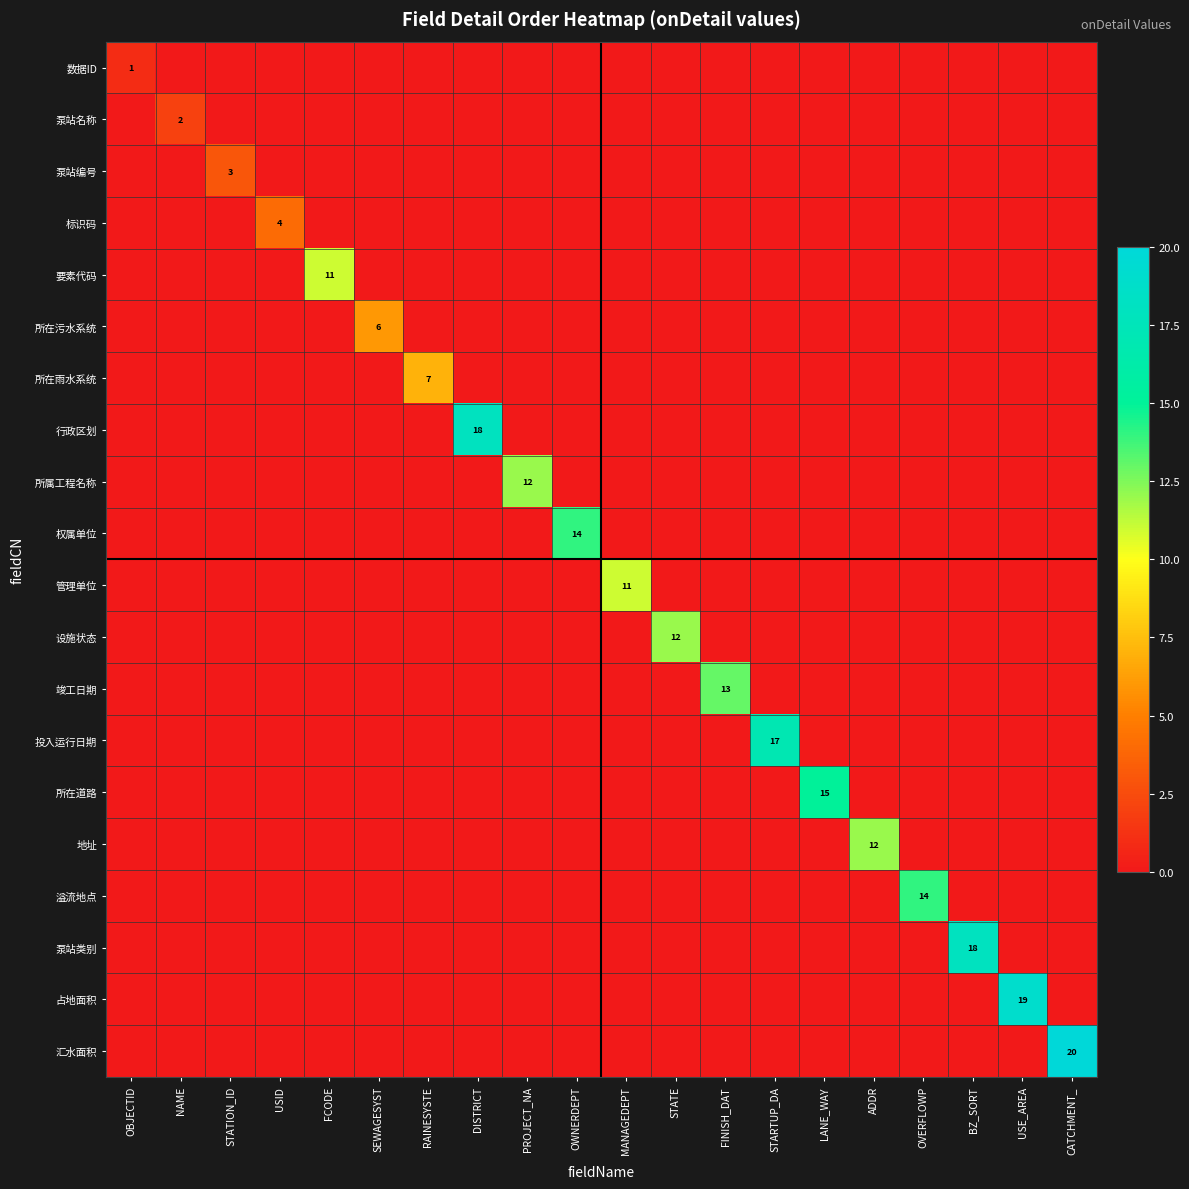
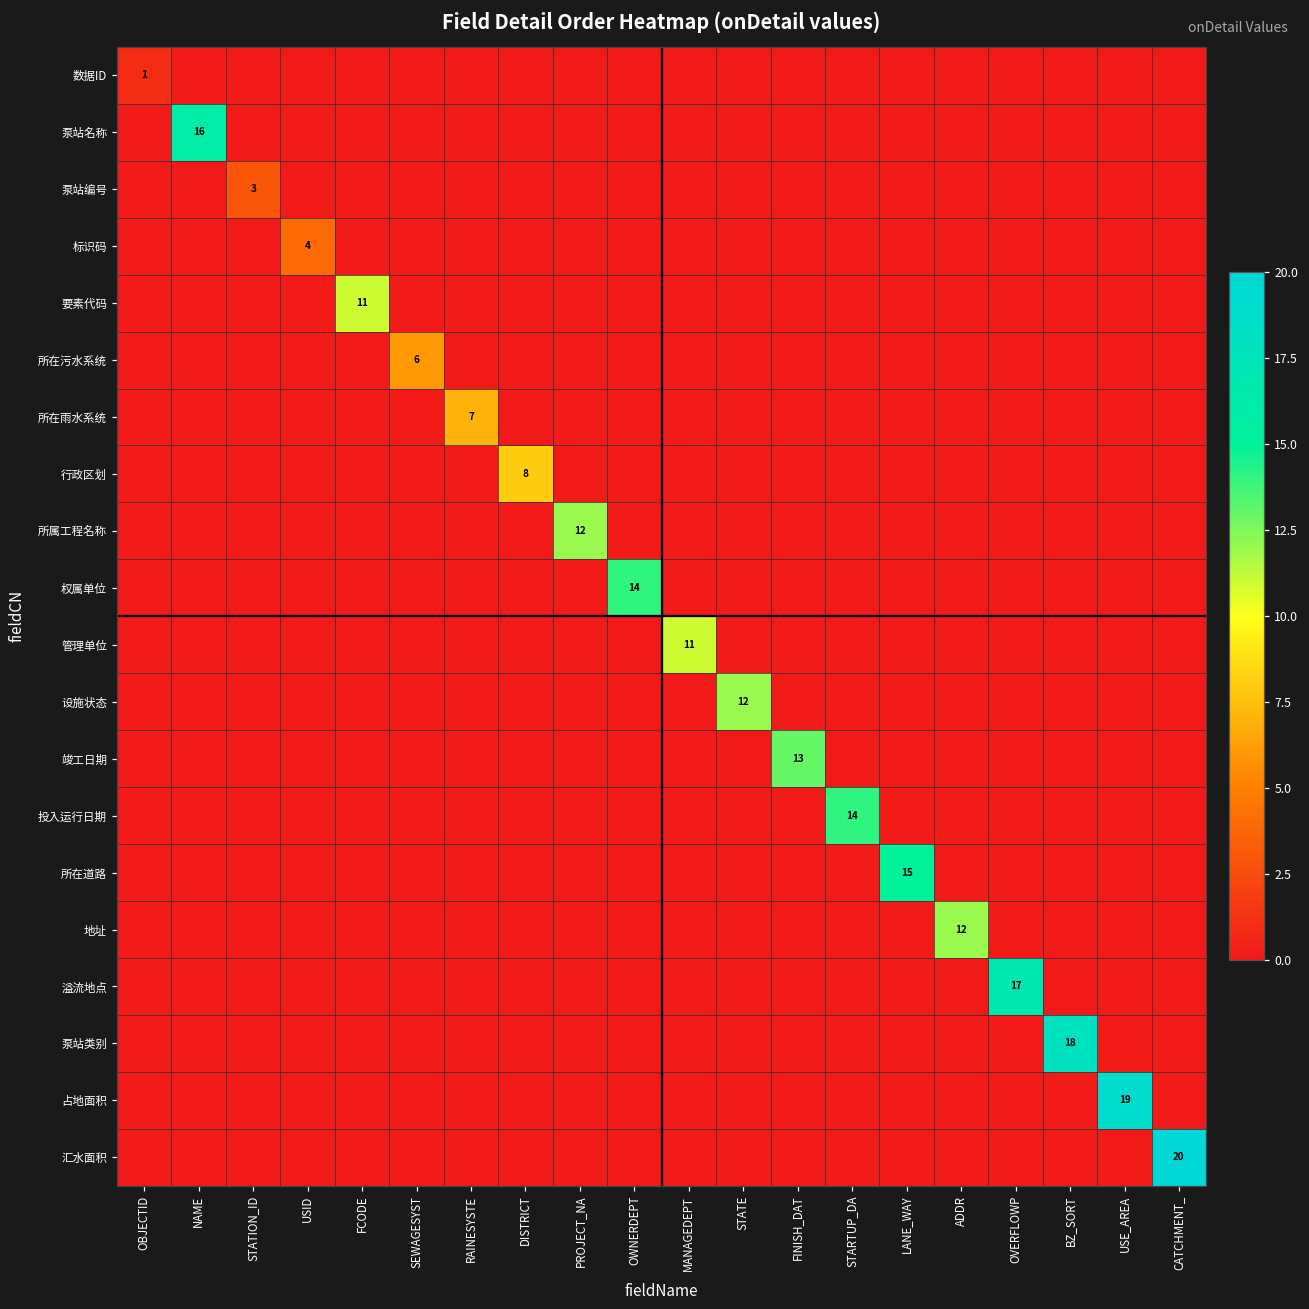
  {
    "数据ID": {
      "OBJECTID": 1
    },
    "泵站名称": {
-     "NAME": 2
+     "NAME": 16
    },
    "泵站编号": {
      "STATION_ID": 3
    },
    "标识码": {
      "USID": 4
    },
    "要素代码": {
      "FCODE": 11
    },
    "所在污水系统": {
      "SEWAGESYST": 6
    },
    "所在雨水系统": {
      "RAINESYSTE": 7
    },
    "行政区划": {
-     "DISTRICT": 18
+     "DISTRICT": 8
    },
    "所属工程名称": {
      "PROJECT_NA": 12
    },
    "权属单位": {
      "OWNERDEPT": 14
    },
    "管理单位": {
      "MANAGEDEPT": 11
    },
    "设施状态": {
      "STATE": 12
    },
    "竣工日期": {
      "FINISH_DAT": 13
    },
    "投入运行日期": {
-     "STARTUP_DA": 17
+     "STARTUP_DA": 14
    },
    "所在道路": {
      "LANE_WAY": 15
    },
    "地址": {
      "ADDR": 12
    },
    "溢流地点": {
-     "OVERFLOWP": 14
+     "OVERFLOWP": 17
    },
    "泵站类别": {
      "BZ_SORT": 18
    },
    "占地面积": {
      "USE_AREA": 19
    },
    "汇水面积": {
      "CATCHMENT_": 20
    }
  }
